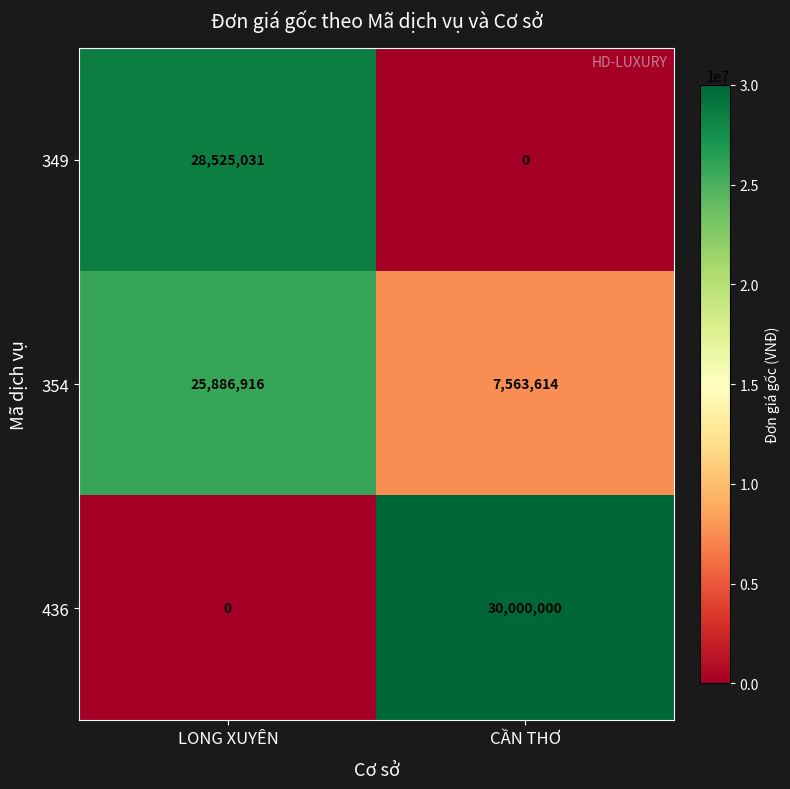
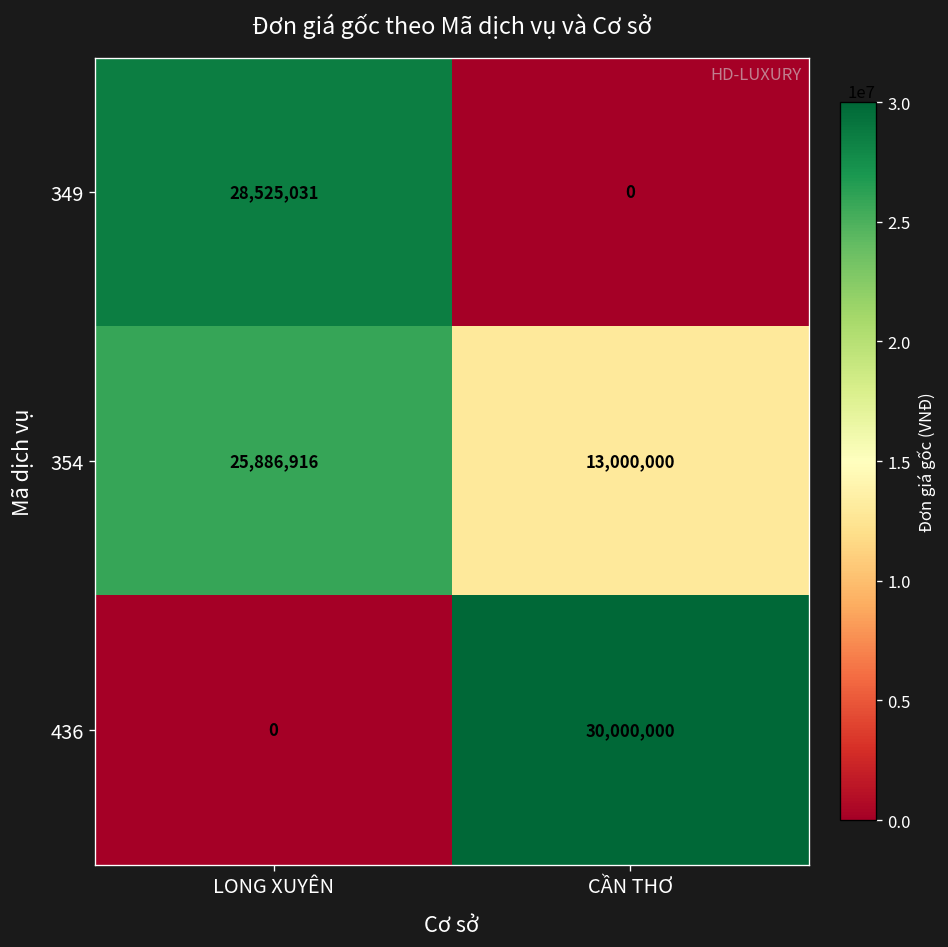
  {
    "349": {
      "LONG XUYÊN": "28,525,031"
    },
    "354": {
      "LONG XUYÊN": "25,886,916",
-     "CẦN THƠ": "7,563,614"
+     "CẦN THƠ": "13,000,000"
    },
    "436": {
      "LONG XUYÊN": "0",
      "CẦN THƠ": "30,000,000"
    }
  }
